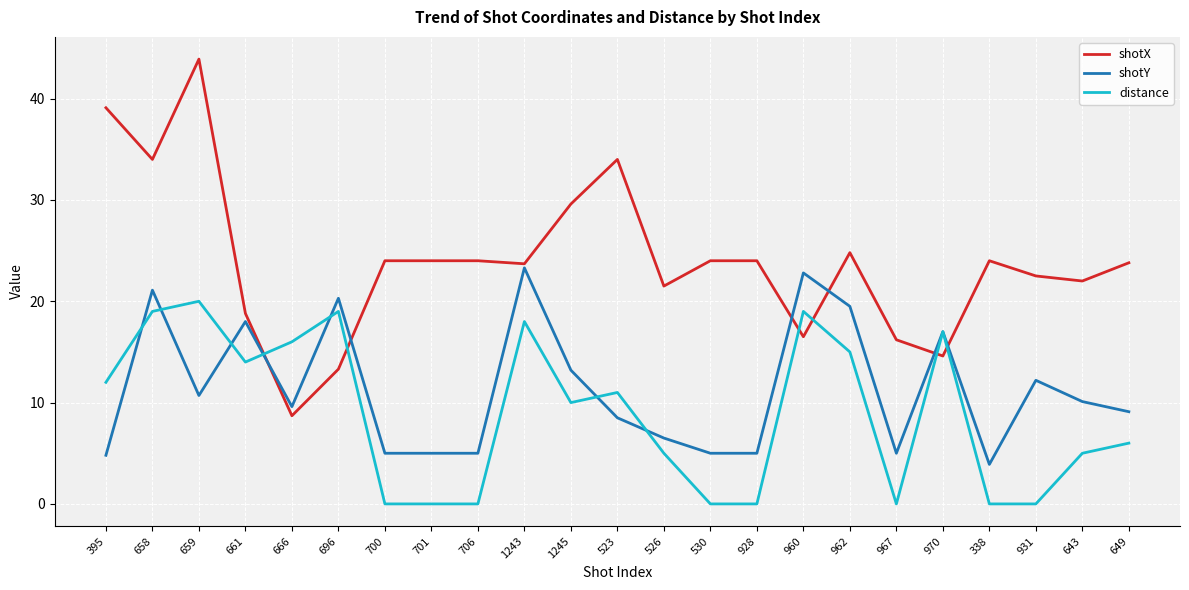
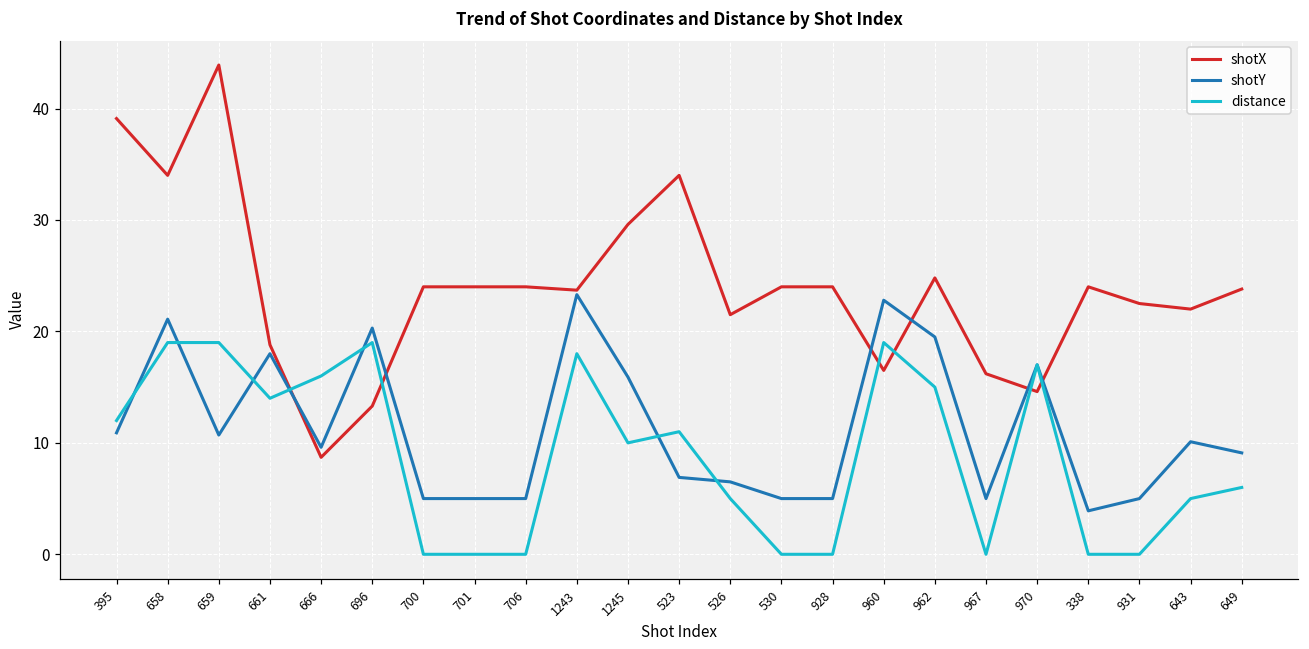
  {
    "shotX": {
      "395": 39.1,
      "658": 34.0,
      "659": 43.9,
      "661": 18.8,
      "666": 8.7,
      "696": 13.3,
      "700": 24.0,
      "701": 24.0,
      "706": 24.0,
      "1243": 23.7,
      "1245": 29.6,
      "523": 34.0,
      "526": 21.5,
      "530": 24.0,
      "928": 24.0,
      "960": 16.5,
      "962": 24.8,
      "967": 16.2,
      "970": 14.6,
      "338": 24.0,
      "931": 22.5,
      "643": 22.0,
      "649": 23.8
    },
    "shotY": {
-     "395": 4.8,
+     "395": 10.9,
      "658": 21.1,
      "659": 10.7,
      "661": 18.0,
      "666": 9.6,
      "696": 20.3,
      "700": 5.0,
      "701": 5.0,
      "706": 5.0,
      "1243": 23.3,
-     "1245": 13.2,
-     "523": 8.5,
+     "1245": 15.9,
+     "523": 6.9,
      "526": 6.5,
      "530": 5.0,
      "928": 5.0,
      "960": 22.8,
      "962": 19.5,
      "967": 5.0,
      "338": 3.9,
-     "931": 12.2,
+     "931": 5.0,
      "643": 10.1,
      "649": 9.1
    },
    "distance": {
      "395": 12,
      "658": 19,
-     "659": 20,
+     "659": 19,
      "661": 14,
      "666": 16,
      "696": 19,
      "700": 0,
      "701": 0,
      "706": 0,
      "1243": 18,
      "1245": 10,
      "523": 11,
      "526": 5,
      "530": 0,
      "928": 0,
      "960": 19,
      "962": 15,
      "967": 0,
      "338": 0,
      "931": 0,
      "643": 5,
      "649": 6
    }
  }
